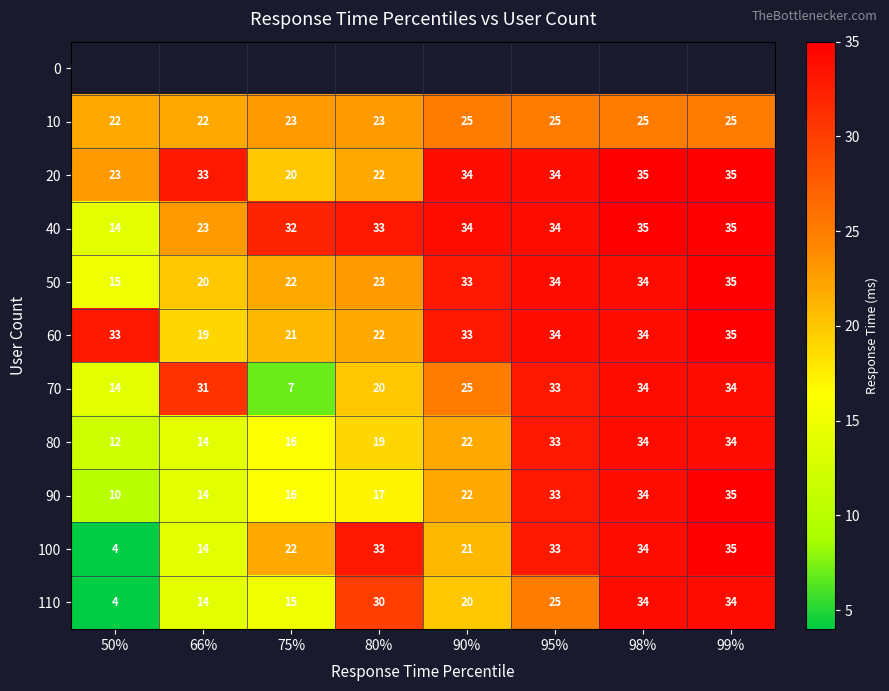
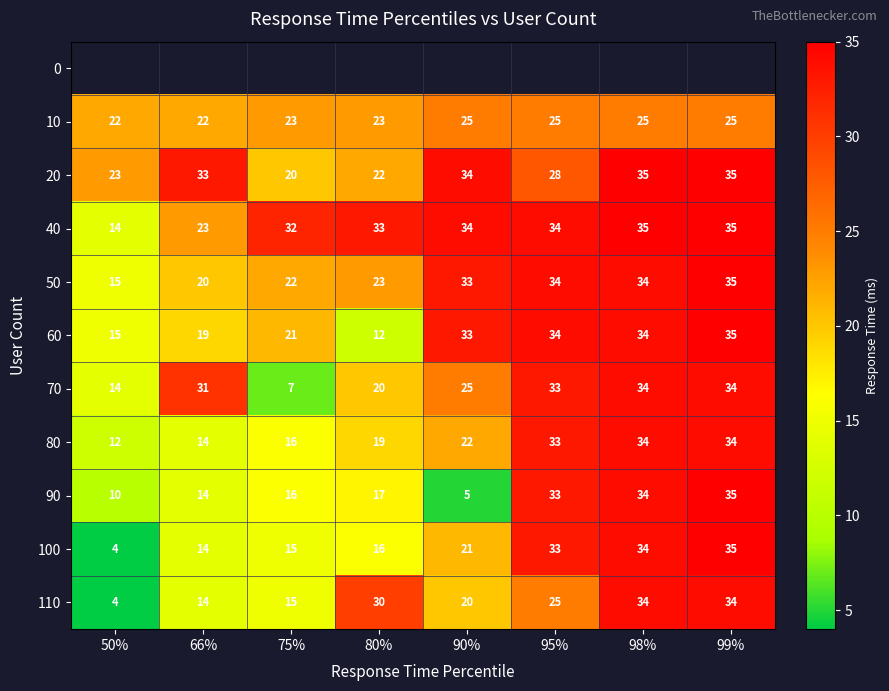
  {
    "10": {
      "50%": 22,
      "66%": 22,
      "75%": 23,
      "80%": 23,
      "90%": 25,
      "95%": 25,
      "98%": 25,
      "99%": 25
    },
    "20": {
      "50%": 23,
      "66%": 33,
      "75%": 20,
      "80%": 22,
      "90%": 34,
-     "95%": 34,
+     "95%": 28,
      "98%": 35,
      "99%": 35
    },
    "40": {
      "50%": 14,
      "66%": 23,
      "75%": 32,
      "80%": 33,
      "90%": 34,
      "95%": 34,
      "98%": 35,
      "99%": 35
    },
    "50": {
      "50%": 15,
      "66%": 20,
      "75%": 22,
      "80%": 23,
      "90%": 33,
      "95%": 34,
      "98%": 34,
      "99%": 35
    },
    "60": {
-     "50%": 33,
+     "50%": 15,
      "66%": 19,
      "75%": 21,
-     "80%": 22,
+     "80%": 12,
      "90%": 33,
      "95%": 34,
      "98%": 34,
      "99%": 35
    },
    "70": {
      "50%": 14,
      "66%": 31,
      "75%": 7,
      "80%": 20,
      "90%": 25,
      "95%": 33,
      "98%": 34,
      "99%": 34
    },
    "80": {
      "50%": 12,
      "66%": 14,
      "75%": 16,
      "80%": 19,
      "90%": 22,
      "95%": 33,
      "98%": 34,
      "99%": 34
    },
    "90": {
      "50%": 10,
      "66%": 14,
      "75%": 16,
      "80%": 17,
-     "90%": 22,
+     "90%": 5,
      "95%": 33,
      "98%": 34,
      "99%": 35
    },
    "100": {
      "50%": 4,
      "66%": 14,
-     "75%": 22,
-     "80%": 33,
+     "75%": 15,
+     "80%": 16,
      "90%": 21,
      "95%": 33,
      "98%": 34,
      "99%": 35
    },
    "110": {
      "50%": 4,
      "66%": 14,
      "75%": 15,
      "80%": 30,
      "90%": 20,
      "95%": 25,
      "98%": 34,
      "99%": 34
    }
  }
